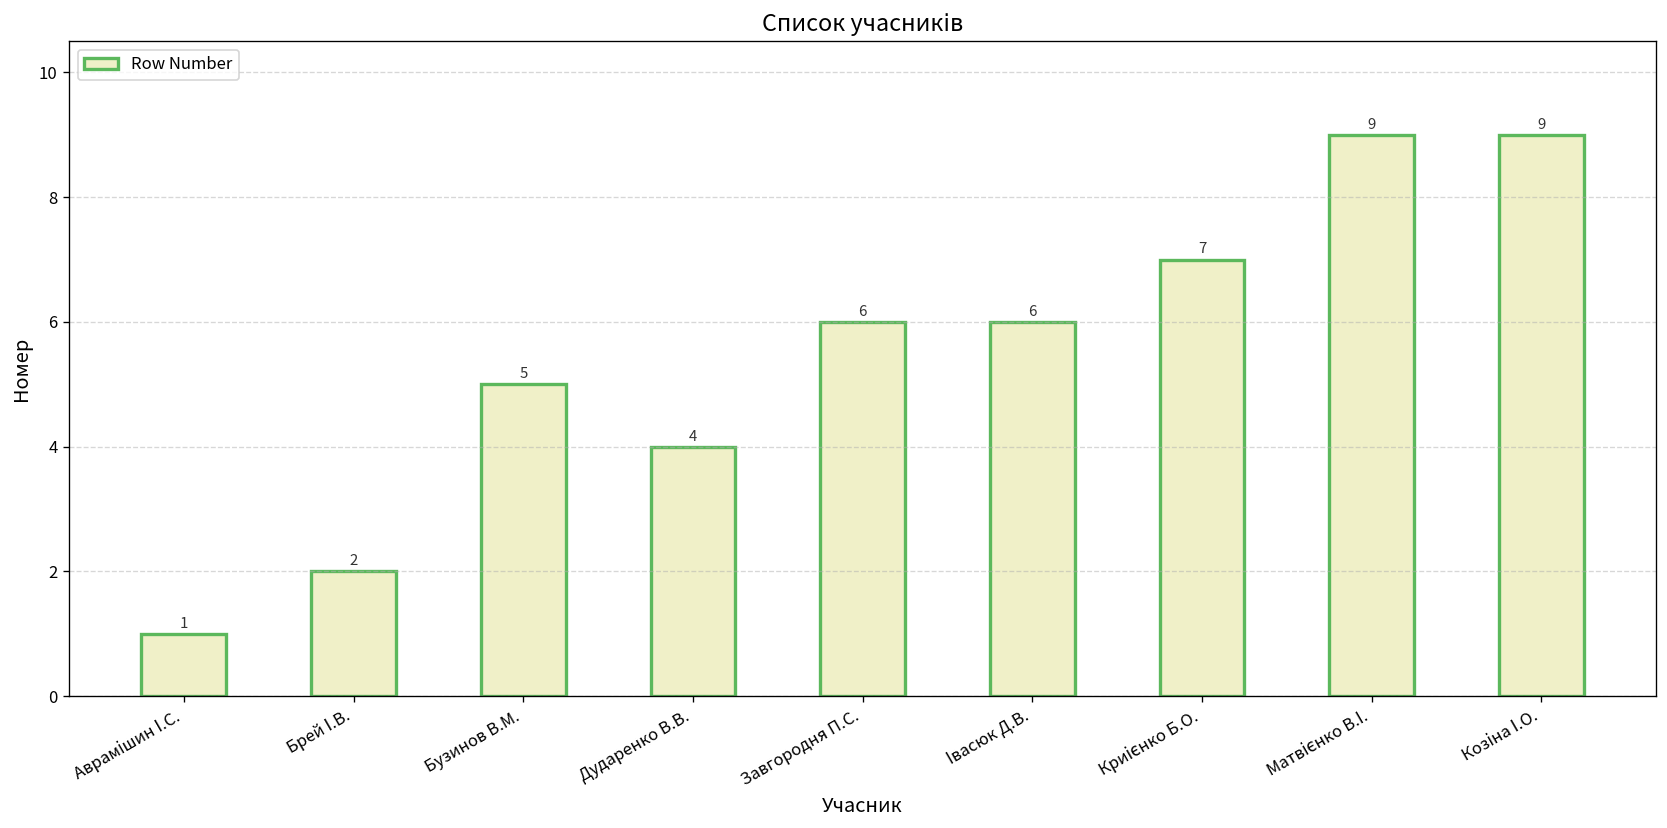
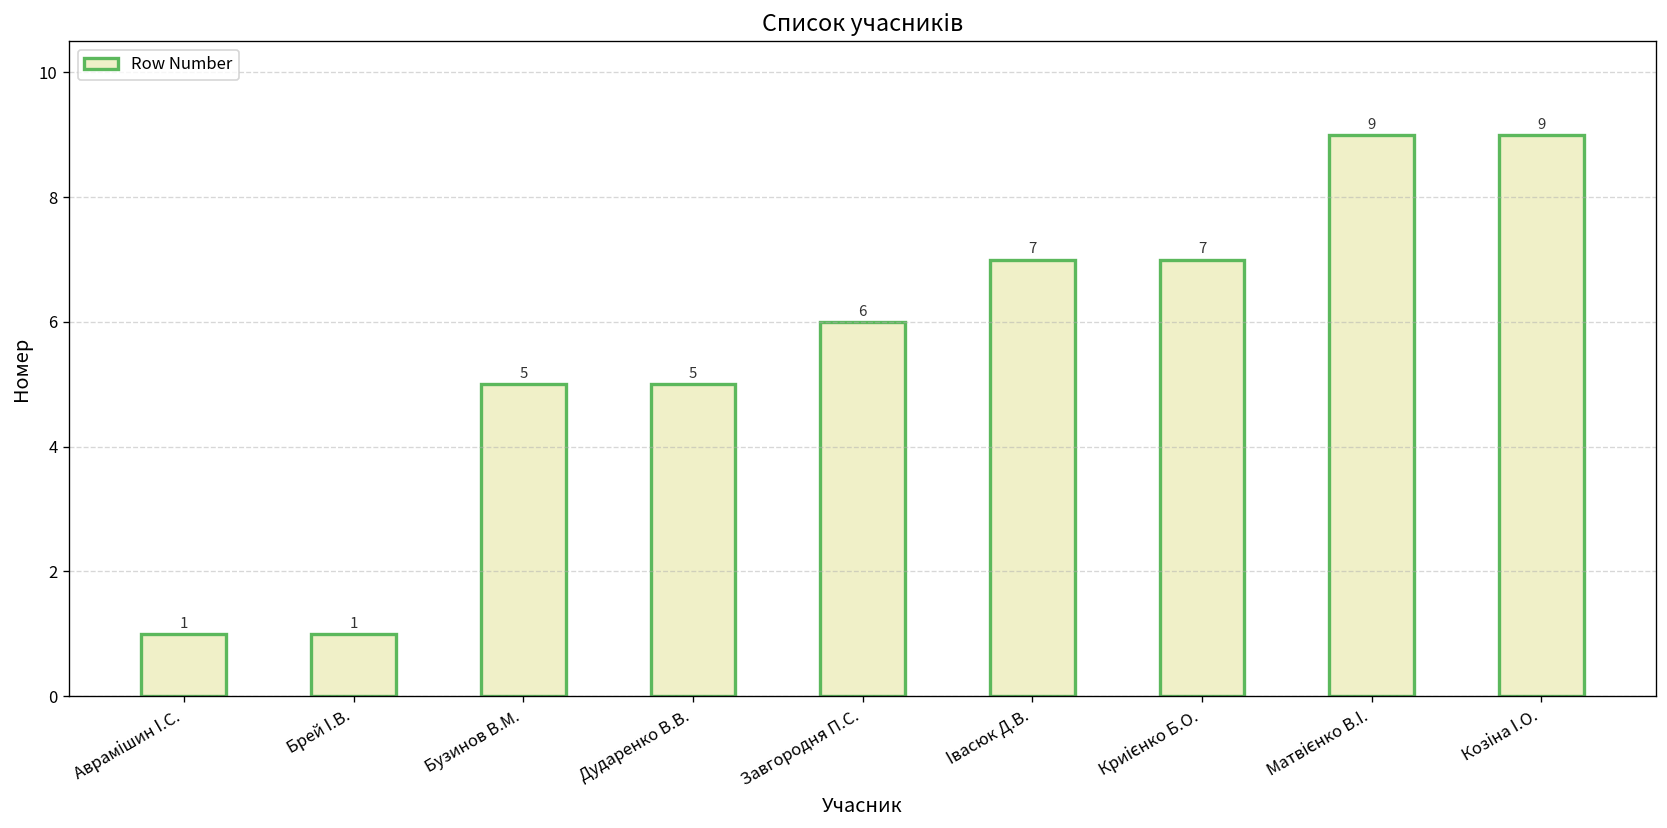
  {
    "Аврамішин І.С.": 1,
-   "Брей І.В.": 2,
+   "Брей І.В.": 1,
    "Бузинов В.М.": 5,
-   "Дударенко В.В.": 4,
+   "Дударенко В.В.": 5,
    "Завгородня П.С.": 6,
-   "Івасюк Д.В.": 6,
+   "Івасюк Д.В.": 7,
    "Криієнко Б.О.": 7,
    "Матвієнко В.І.": 9,
    "Козіна І.О.": 9
  }
